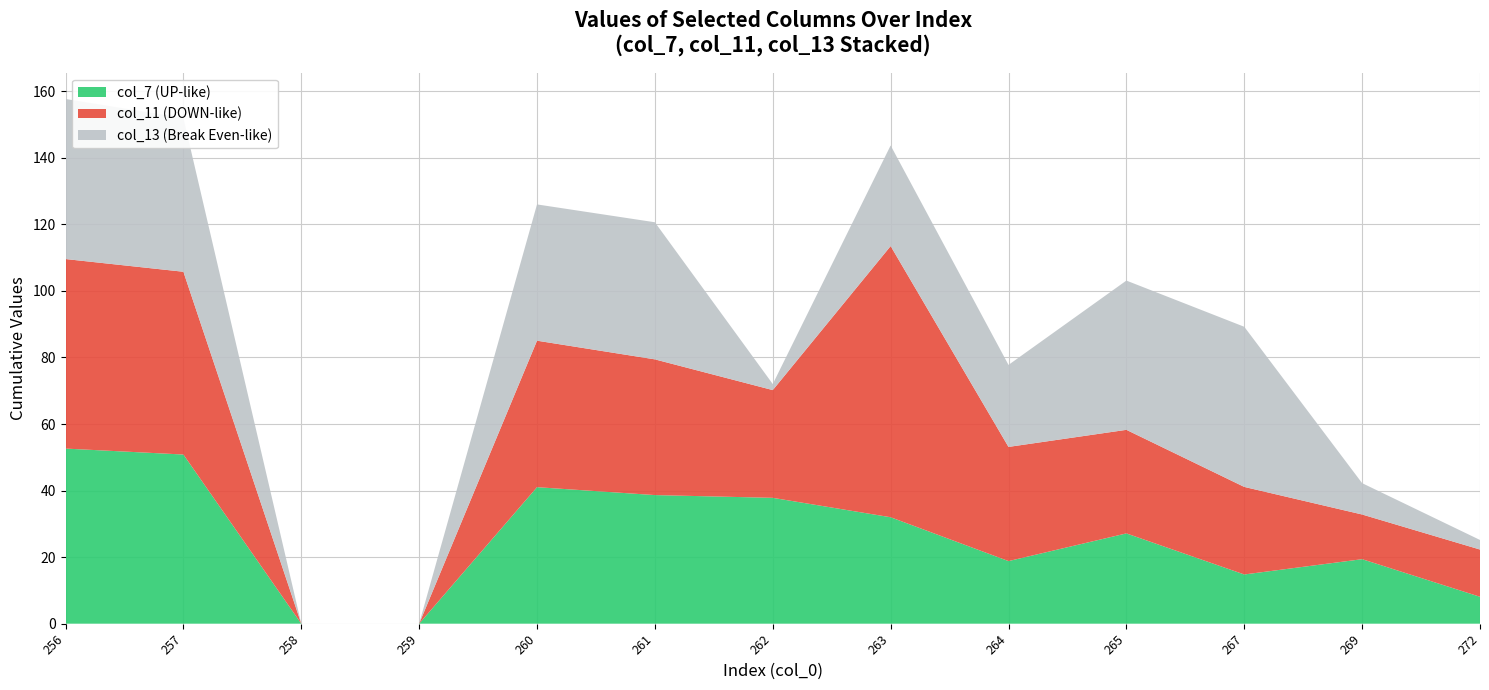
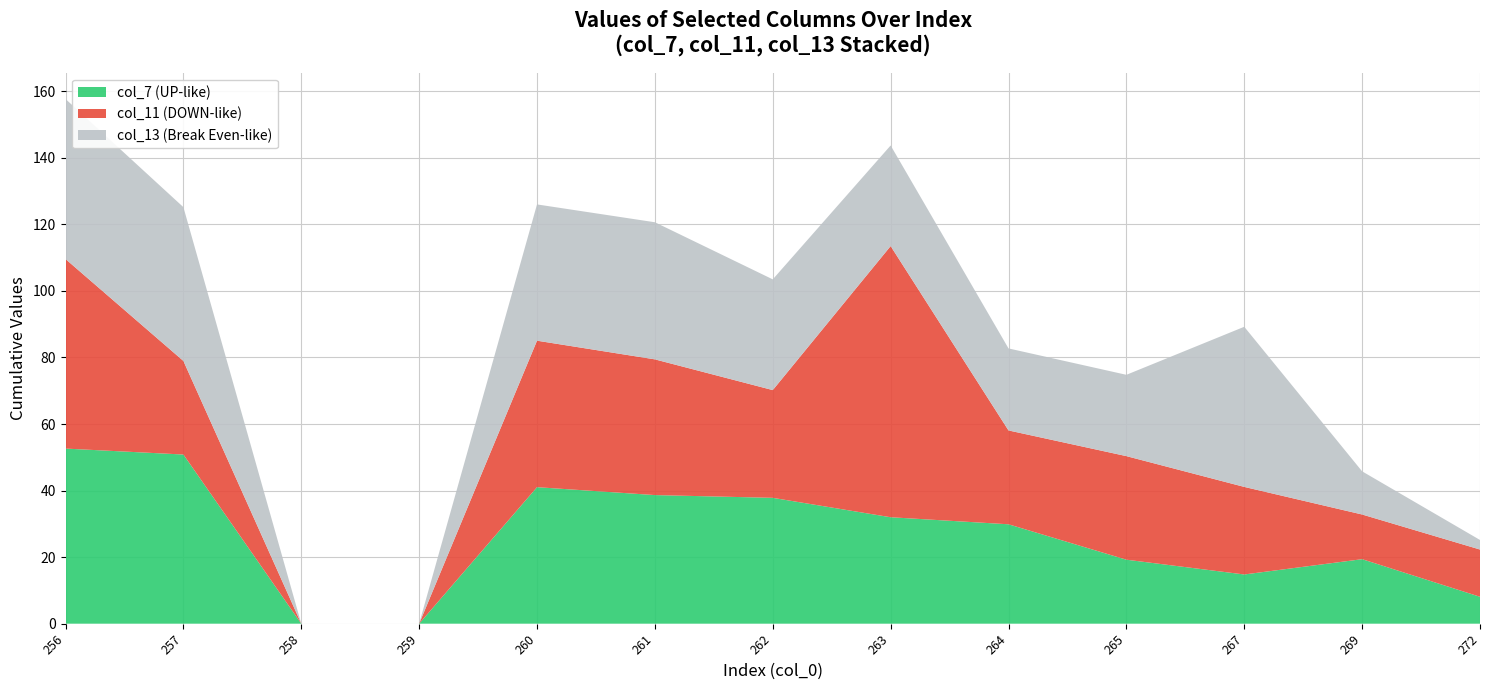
  {
    "col_7 (UP-like)": {
      "256": 53,
      "257": 51,
      "260": 41,
      "261": 39,
      "262": 38,
      "263": 32,
-     "264": 19,
-     "265": 27,
+     "264": 30,
+     "265": 19,
      "267": 15,
      "269": 19,
      "272": 8
    },
    "col_11 (DOWN-like)": {
      "256": 57,
-     "257": 55,
+     "257": 28,
      "260": 44,
      "261": 41,
      "262": 32,
      "263": 81,
-     "264": 34,
+     "264": 28,
      "265": 31,
      "267": 26,
      "269": 13,
      "272": 14
    },
    "col_13 (Break Even-like)": {
      "256": 48,
      "260": 41,
      "261": 41,
-     "262": 2,
+     "262": 33,
      "263": 30,
      "264": 25,
-     "265": 45,
+     "265": 24,
      "267": 48,
-     "269": 9,
+     "269": 13,
      "272": 3
    }
  }
